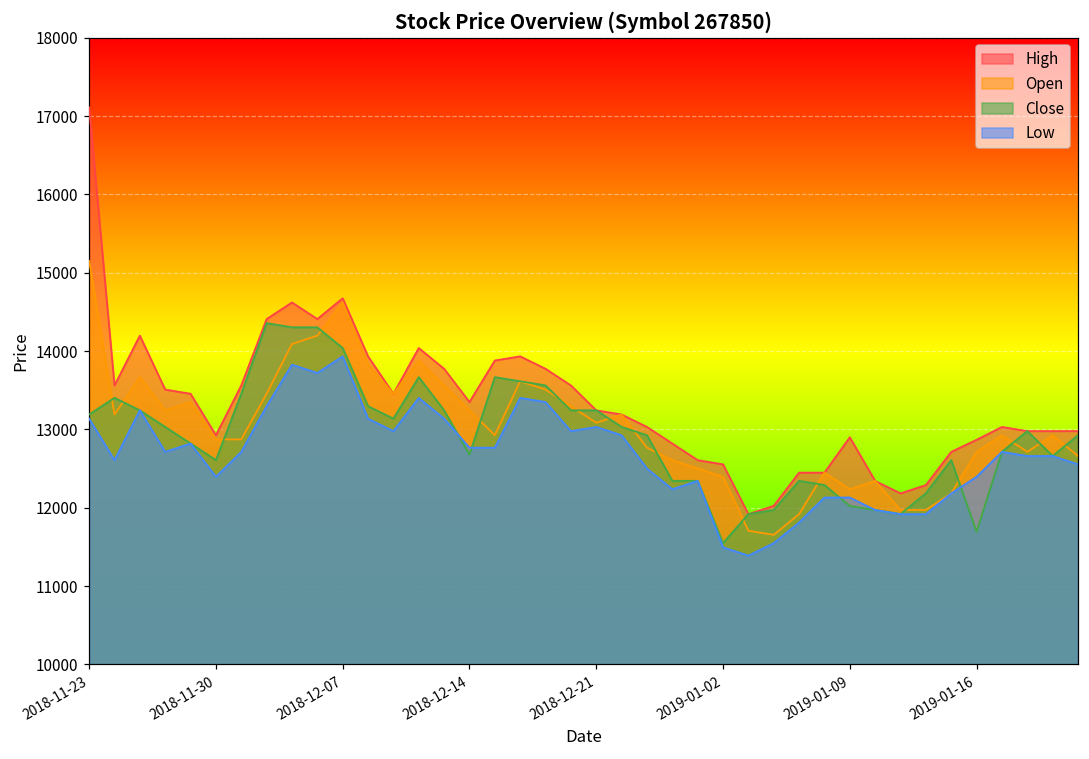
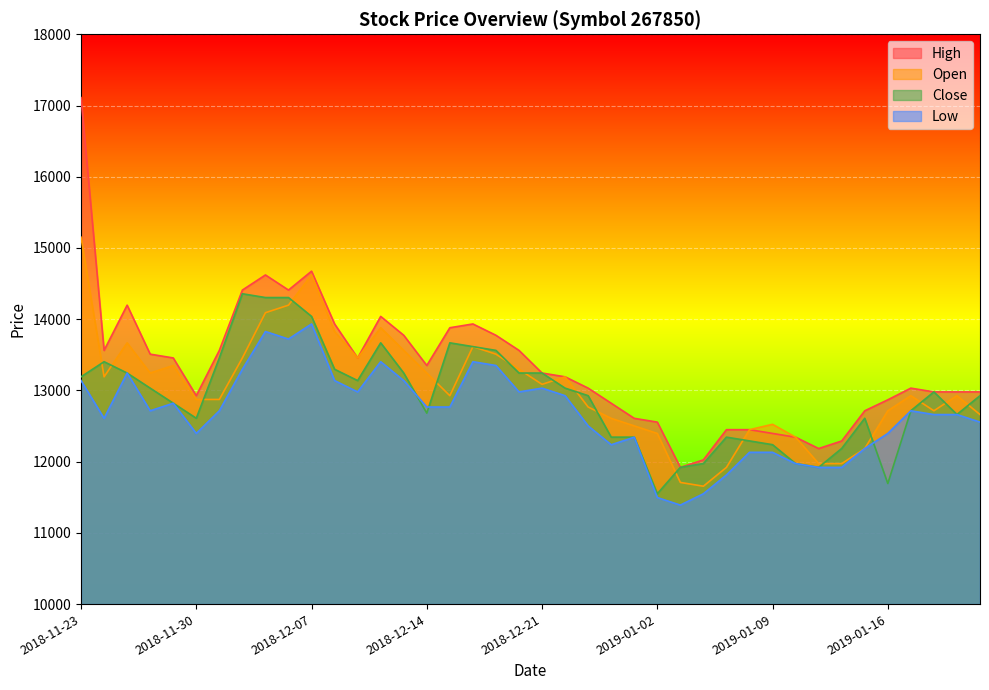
  {
    "High": {
      "2018-11-23": 17100,
      "2018-11-30": 12900,
      "2018-12-07": 14700,
      "2018-12-14": 13400,
      "2019-01-02": 12600,
-     "2019-01-09": 12900,
+     "2019-01-09": 12400,
      "2019-01-16": 12900
    },
    "Open": {
      "2018-11-23": 15200,
      "2018-11-30": 12900,
      "2018-12-07": 14600,
      "2018-12-14": 13200,
      "2018-12-21": 13100,
      "2019-01-02": 12400,
-     "2019-01-09": 12200,
+     "2019-01-09": 12500,
      "2019-01-16": 12700
    },
    "Close": {
      "2018-11-23": 13200,
      "2018-11-30": 12600,
      "2018-12-07": 14000,
      "2018-12-14": 12700,
      "2019-01-02": 11500,
-     "2019-01-09": 12000,
+     "2019-01-09": 12200,
      "2019-01-16": 11700
    },
    "Low": {
      "2018-11-23": 13100,
      "2018-11-30": 12400,
      "2018-12-07": 13900,
      "2018-12-14": 12800,
      "2018-12-21": 13000,
      "2019-01-02": 11500,
      "2019-01-09": 12100,
      "2019-01-16": 12400
    }
  }
